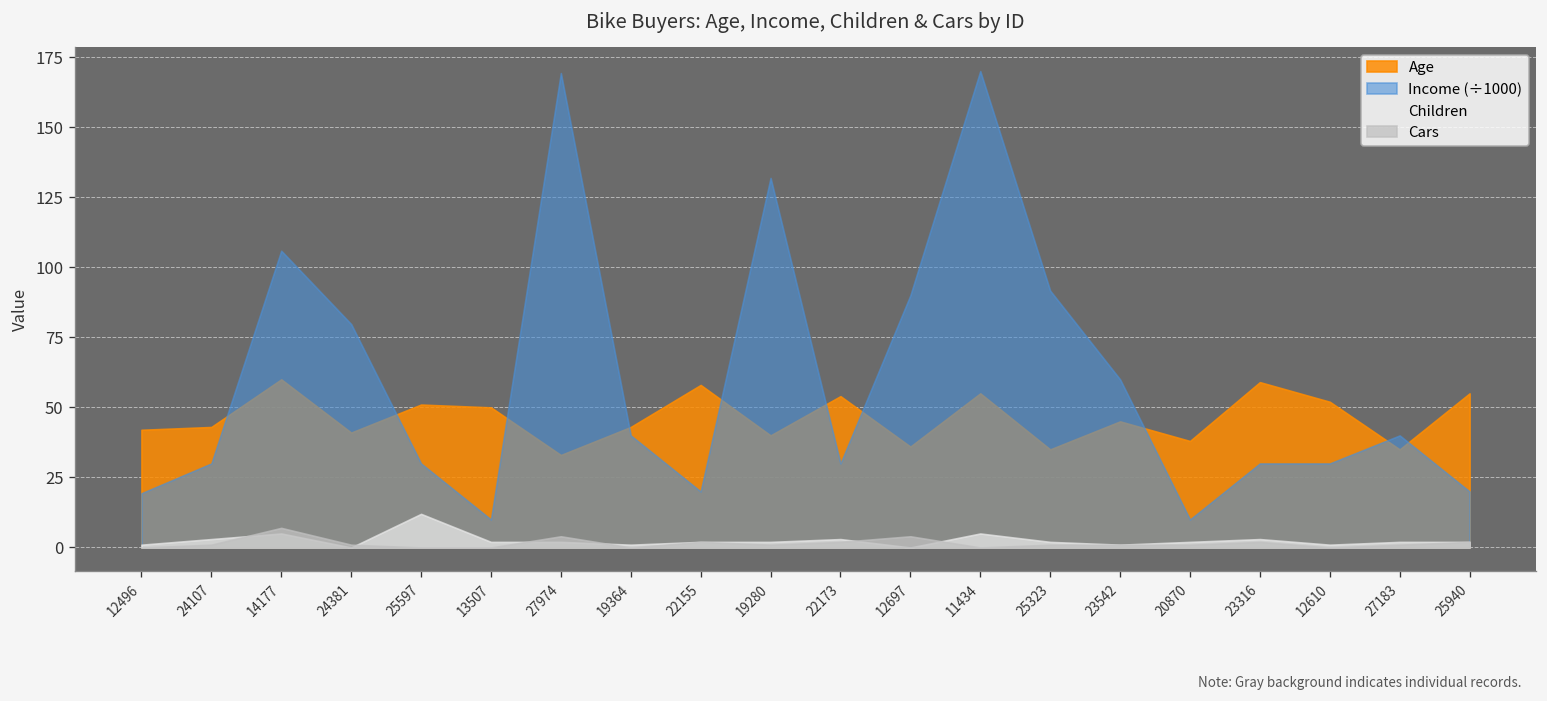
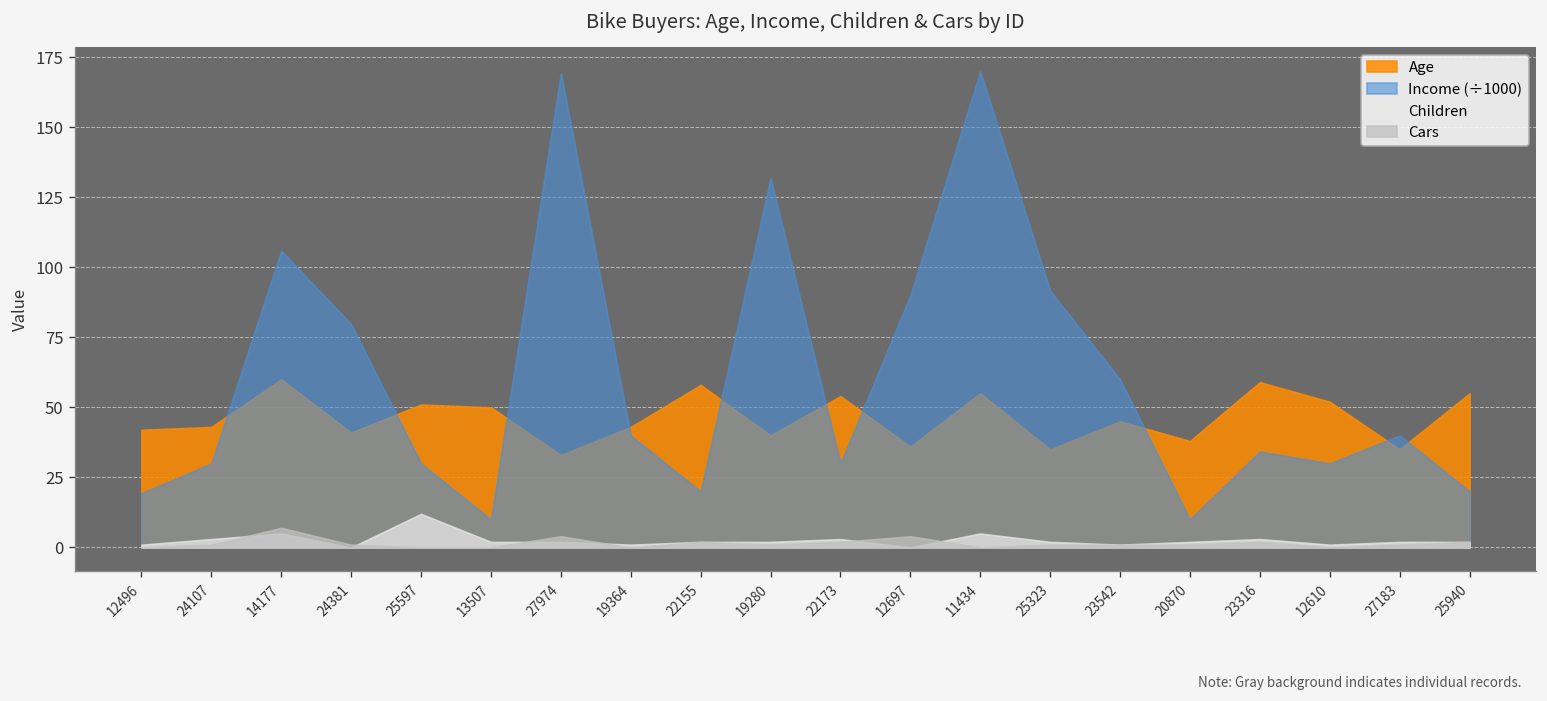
  {
    "Age": {
      "12496": 42,
      "24107": 43,
      "14177": 60,
      "24381": 41,
      "25597": 51,
      "13507": 50,
      "27974": 33,
      "19364": 43,
      "22155": 58,
      "19280": 40,
      "22173": 54,
      "12697": 36,
      "11434": 55,
      "25323": 35,
      "23542": 45,
      "20870": 38,
      "23316": 59,
      "12610": 52,
      "27183": 35,
      "25940": 55
    },
    "Income (÷1000)": {
      "12496": 19,
      "24107": 30,
      "14177": 106,
      "24381": 80,
      "25597": 30,
      "13507": 10,
      "27974": 169,
      "19364": 40,
      "22155": 20,
      "19280": 132,
      "22173": 30,
      "12697": 90,
      "11434": 170,
      "25323": 92,
      "23542": 60,
      "20870": 10,
-     "23316": 30,
+     "23316": 34,
      "12610": 30,
      "27183": 40,
      "25940": 20
    },
    "Children": {
      "24107": 3,
      "14177": 5,
      "25597": 12,
      "13507": 2,
      "27974": 2,
      "12697": 0,
      "11434": 5
    },
    "Cars": {
      "14177": 7,
      "25597": 0,
      "13507": 0,
      "27974": 4,
      "12697": 4,
      "11434": 0
    }
  }
